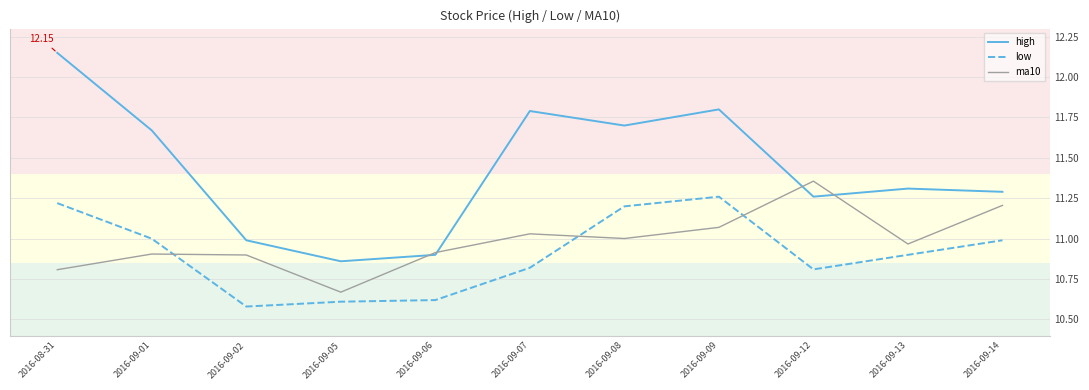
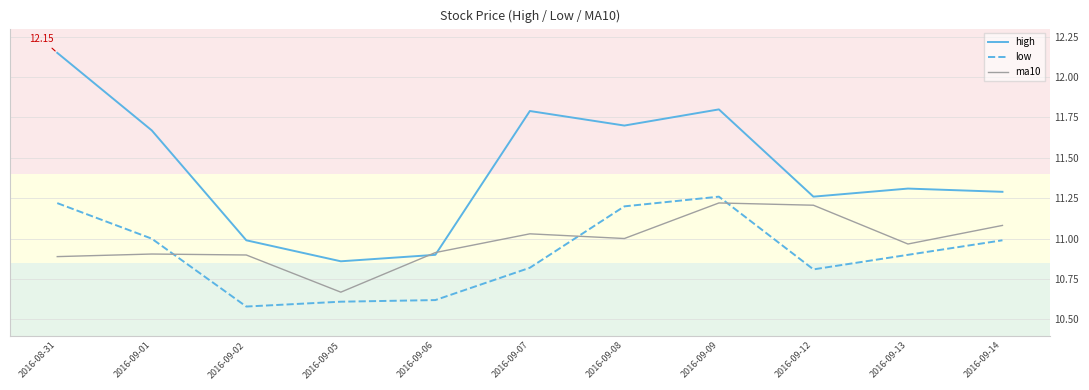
  {
    "ma10": {
-     "2016-08-31": 10.81,
+     "2016-08-31": 10.89,
      "2016-09-01": 10.91,
      "2016-09-02": 10.90,
      "2016-09-05": 10.67,
      "2016-09-07": 11.03,
      "2016-09-08": 11.00,
-     "2016-09-09": 11.07,
-     "2016-09-12": 11.36,
+     "2016-09-09": 11.22,
+     "2016-09-12": 11.21,
      "2016-09-13": 10.97,
-     "2016-09-14": 11.21
+     "2016-09-14": 11.08
    }
  }
